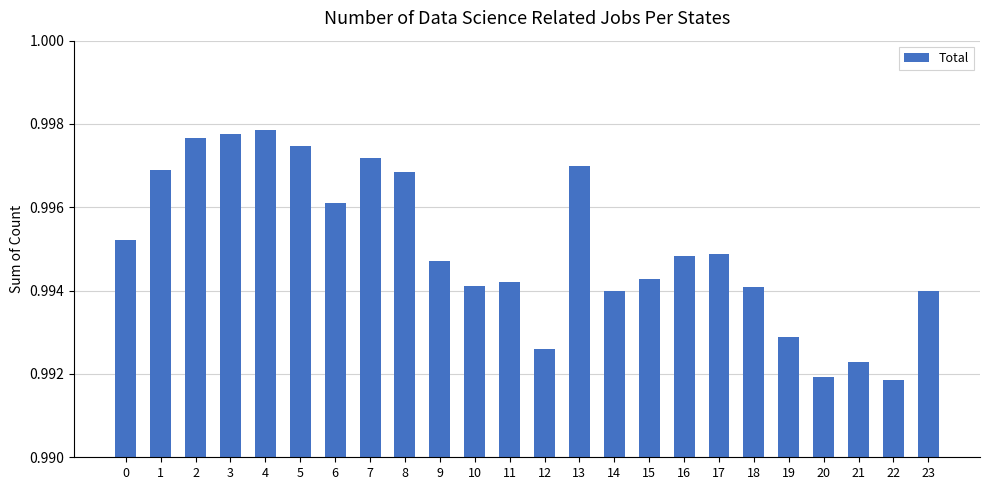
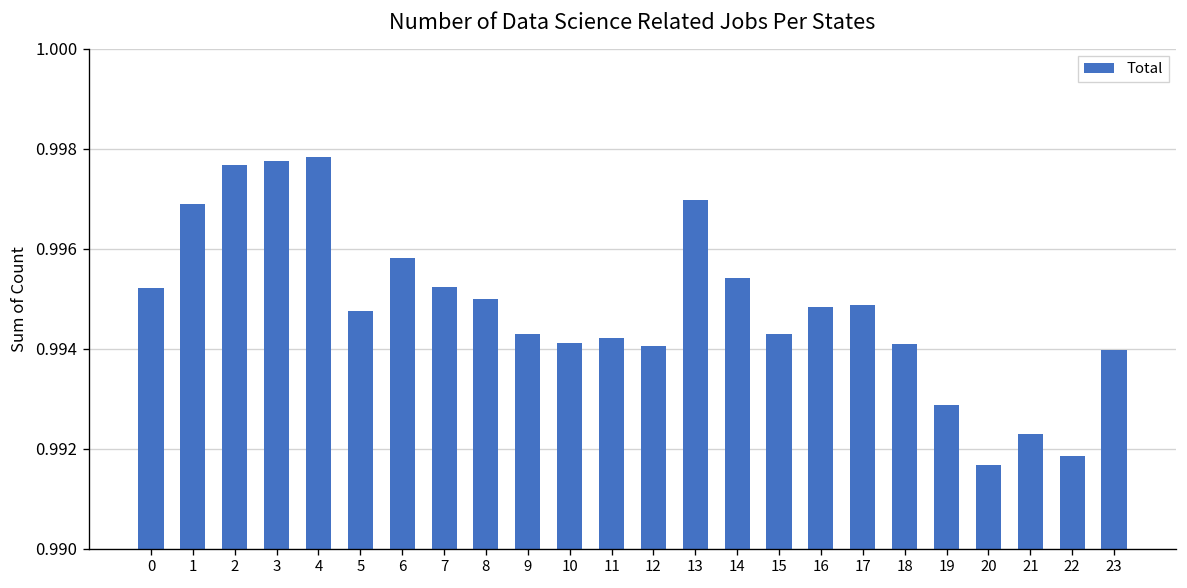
  {
    "0": 0.9952,
    "1": 0.9969,
    "2": 0.9977,
    "3": 0.9977,
    "4": 0.9978,
-   "5": 0.9975,
-   "6": 0.9961,
-   "7": 0.9972,
-   "8": 0.9968,
-   "9": 0.9947,
+   "5": 0.9947,
+   "6": 0.9958,
+   "7": 0.9952,
+   "8": 0.9950,
+   "9": 0.9943,
    "10": 0.9941,
    "11": 0.9942,
-   "12": 0.9926,
+   "12": 0.9941,
    "13": 0.9970,
-   "14": 0.9940,
+   "14": 0.9954,
    "15": 0.9943,
    "16": 0.9948,
    "17": 0.9949,
    "18": 0.9941,
    "19": 0.9929,
-   "20": 0.9919,
+   "20": 0.9917,
    "21": 0.9923,
    "22": 0.9919,
    "23": 0.9940
  }
